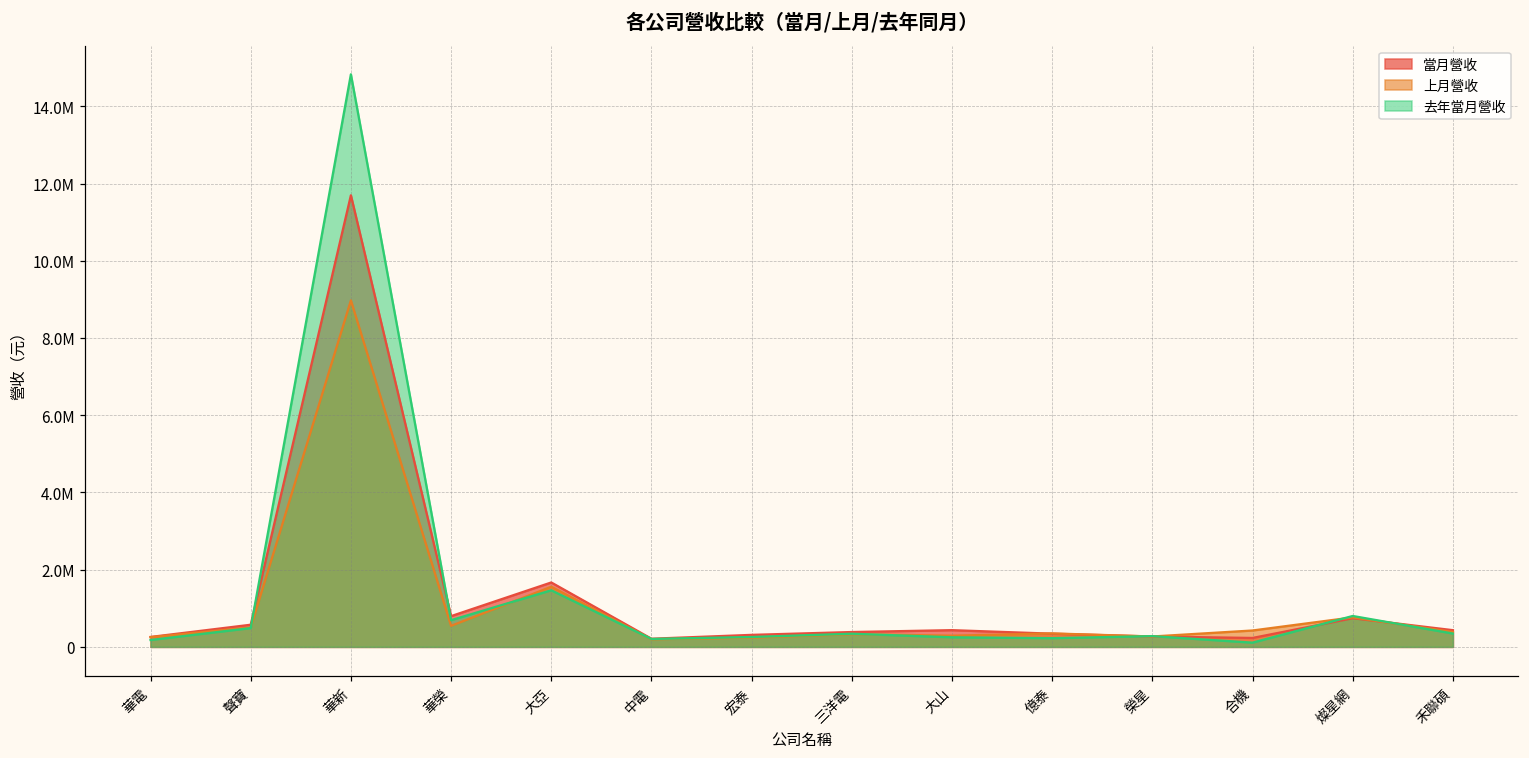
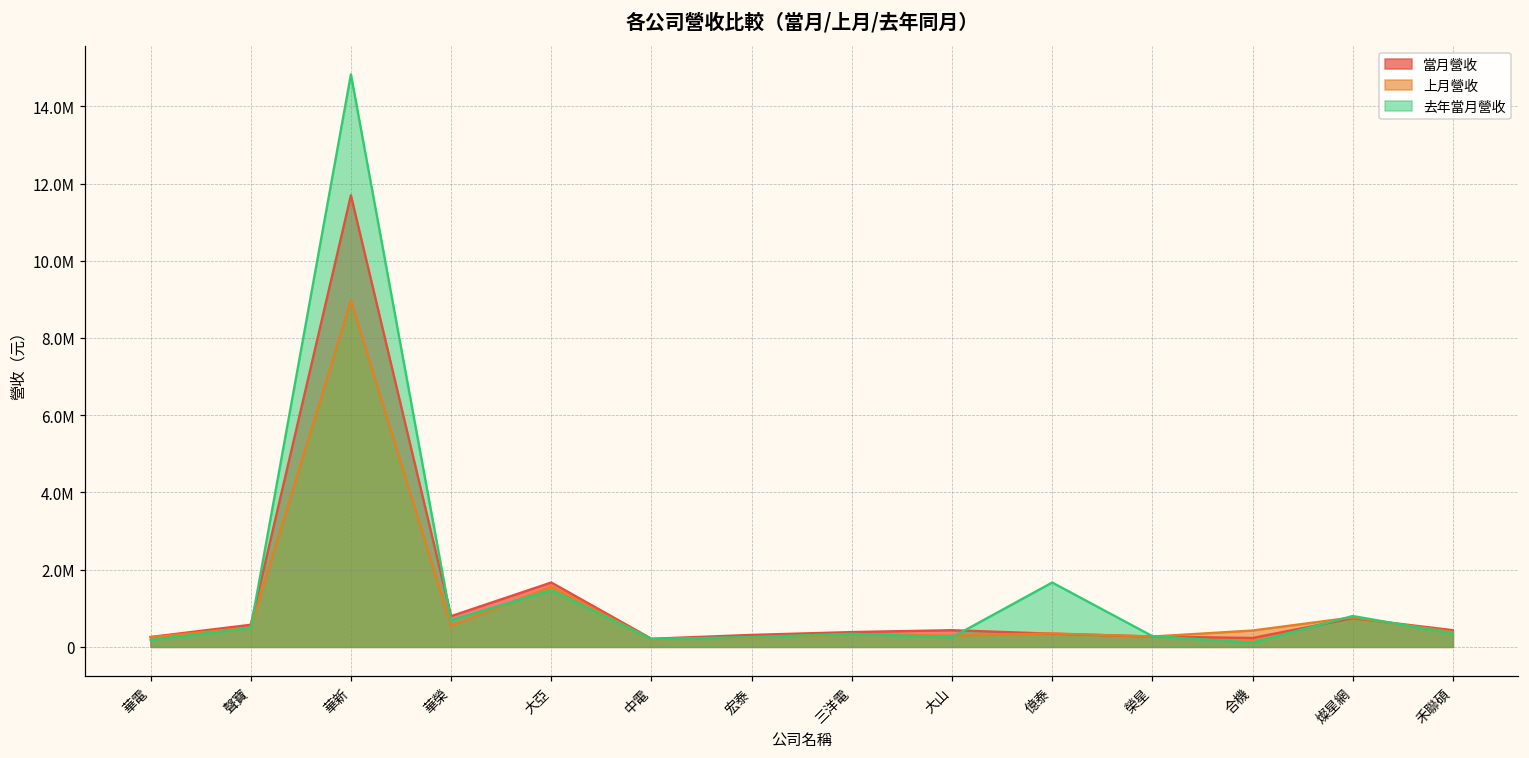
  {
    "去年當月營收": {
      "華電": 200000,
      "華新": 14800000,
      "華榮": 700000,
      "大亞": 1500000,
-     "億泰": 200000,
+     "億泰": 1700000,
      "合機": 100000
    }
  }
